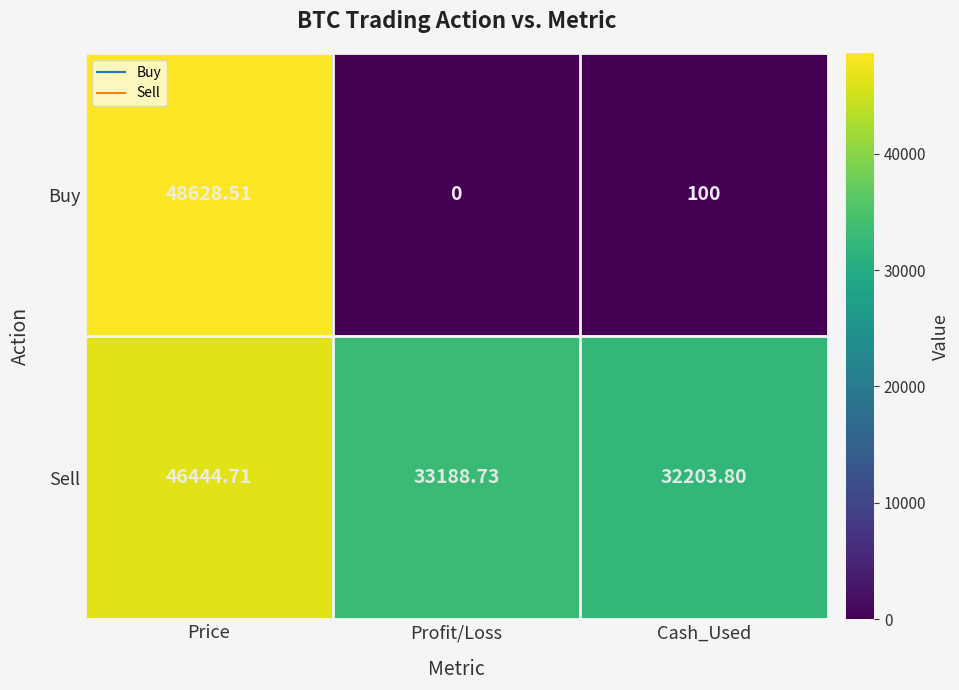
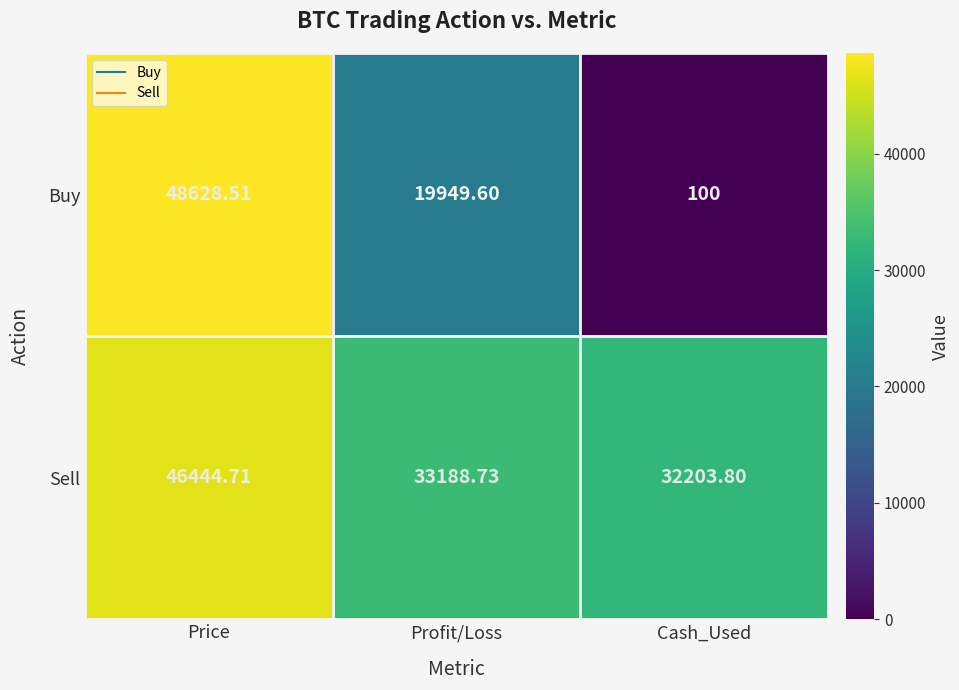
  {
    "Buy": {
      "Price": 48628.51,
-     "Profit/Loss": 0,
+     "Profit/Loss": 19949.60,
      "Cash_Used": 100
    },
    "Sell": {
      "Price": 46444.71,
      "Profit/Loss": 33188.73,
      "Cash_Used": 32203.80
    }
  }
